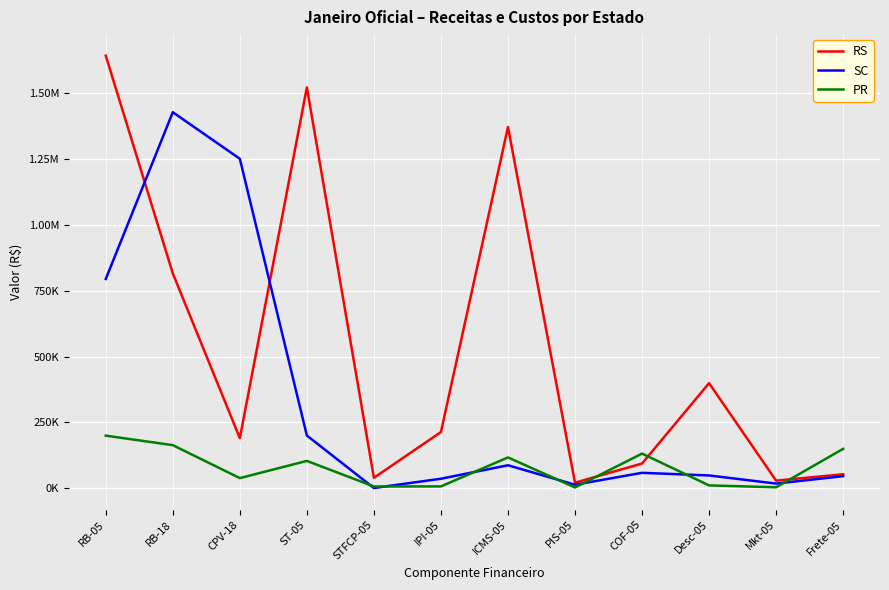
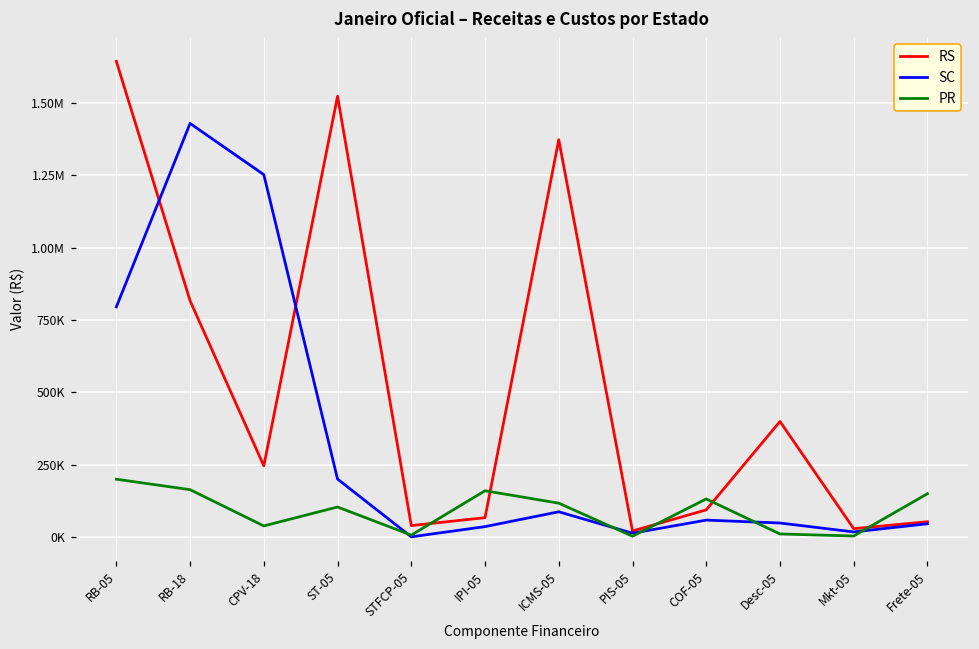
  {
    "RS": {
      "RB-05": 1640000,
      "RB-18": 820000,
-     "CPV-18": 190000,
+     "CPV-18": 250000,
      "ST-05": 1520000,
      "STFCP-05": 40000,
-     "IPI-05": 210000,
+     "IPI-05": 70000,
      "ICMS-05": 1370000,
      "COF-05": 90000,
      "Desc-05": 400000,
      "Mkt-05": 30000
    },
    "SC": {
      "RB-05": 790000,
      "RB-18": 1430000,
      "CPV-18": 1250000,
      "ST-05": 200000,
      "IPI-05": 40000,
      "ICMS-05": 90000,
      "COF-05": 60000,
      "Desc-05": 50000,
      "Mkt-05": 20000
    },
    "PR": {
      "RB-05": 200000,
      "RB-18": 160000,
      "CPV-18": 40000,
      "ST-05": 100000,
-     "IPI-05": 10000,
+     "IPI-05": 160000,
      "ICMS-05": 120000,
      "PIS-05": 0,
      "COF-05": 130000,
      "Desc-05": 10000,
      "Mkt-05": 0,
      "Frete-05": 150000
    }
  }
